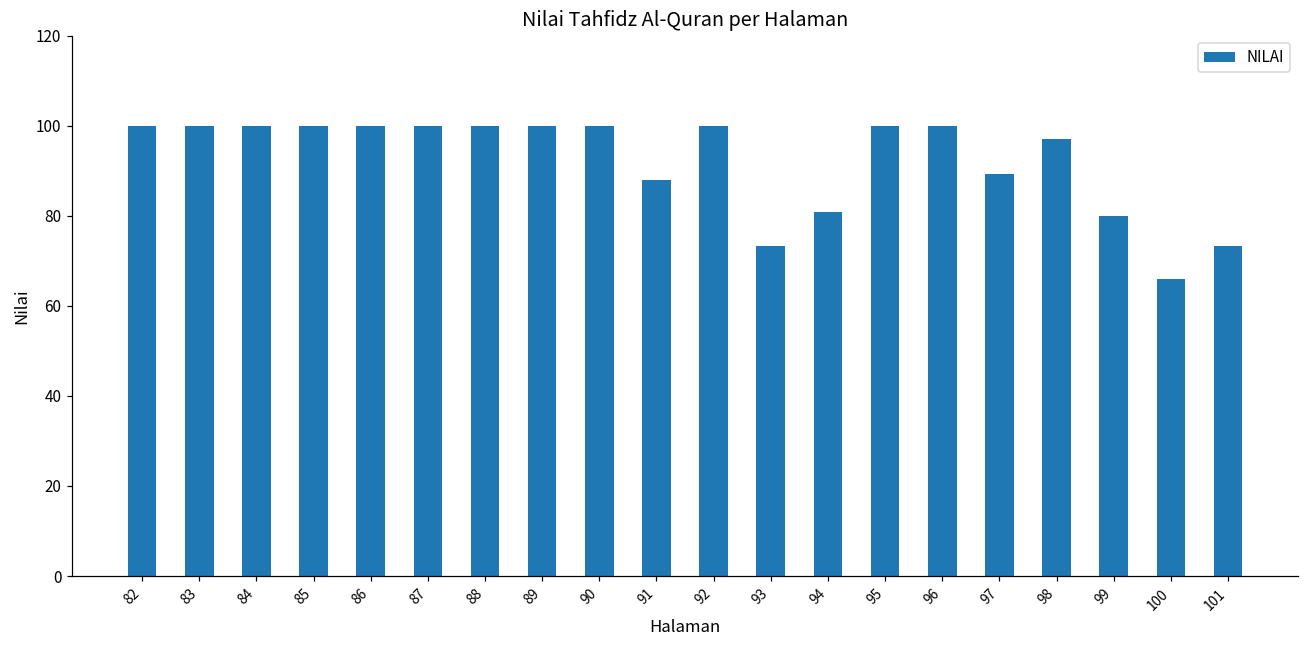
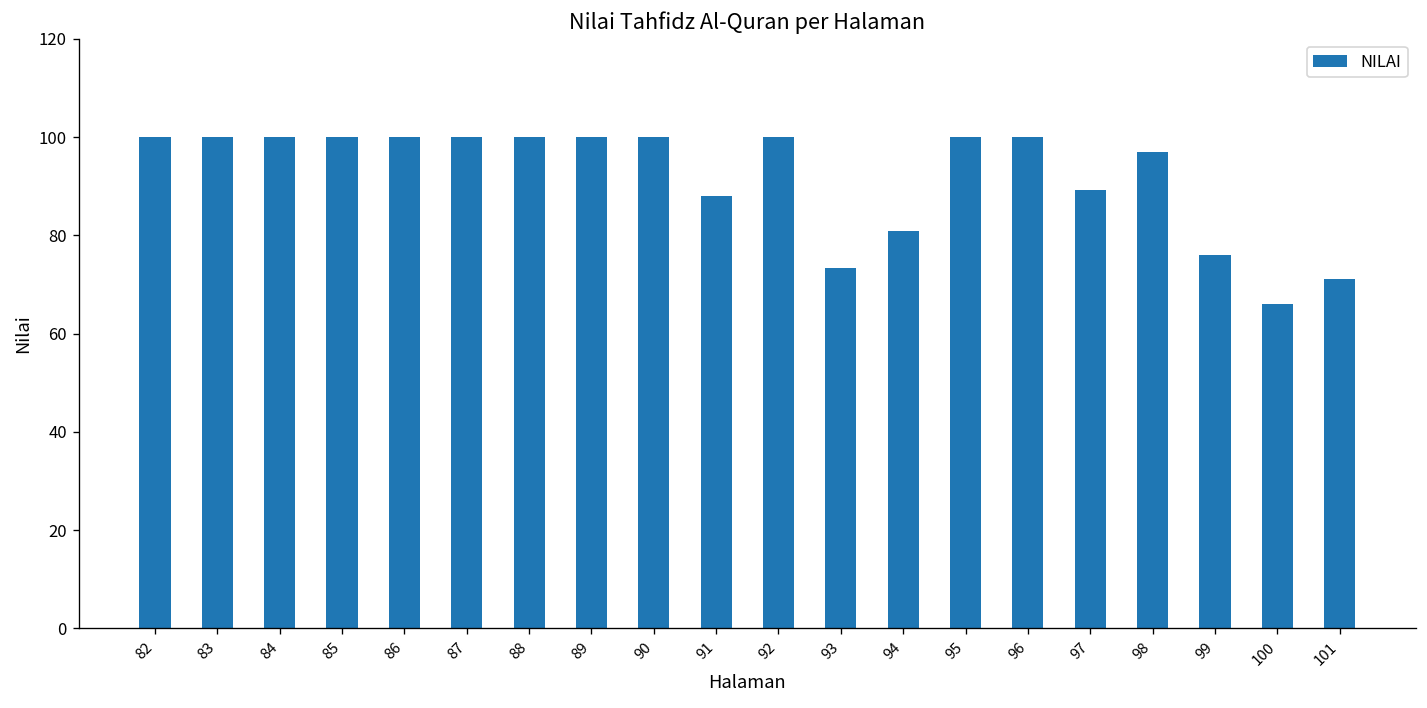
  {
    "82": 100,
    "83": 100,
    "84": 100,
    "85": 100,
    "86": 100,
    "87": 100,
    "88": 100,
    "89": 100,
    "90": 100,
    "91": 88,
    "92": 100,
    "93": 73,
    "94": 81,
    "95": 100,
    "96": 100,
    "97": 89,
    "98": 97,
-   "99": 80,
+   "99": 76,
    "100": 66,
-   "101": 73
+   "101": 71
  }
